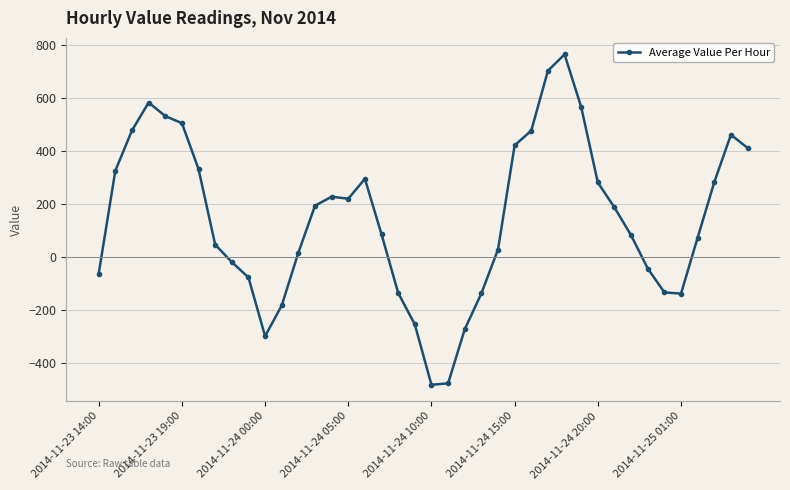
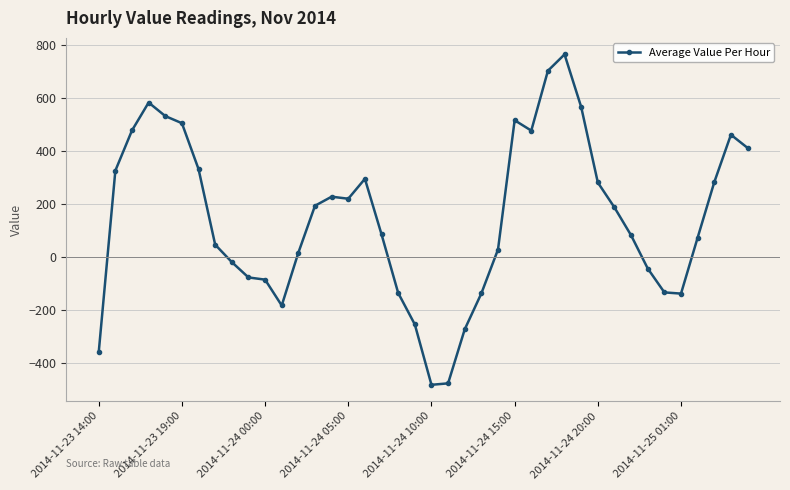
  {
-   "2014-11-23 14:00": -60,
+   "2014-11-23 14:00": -360,
    "2014-11-23 19:00": 510,
-   "2014-11-24 00:00": -300,
+   "2014-11-24 00:00": -90,
    "2014-11-24 05:00": 220,
    "2014-11-24 10:00": -480,
-   "2014-11-24 15:00": 420,
+   "2014-11-24 15:00": 520,
    "2014-11-24 20:00": 280,
    "2014-11-25 01:00": -140
  }
